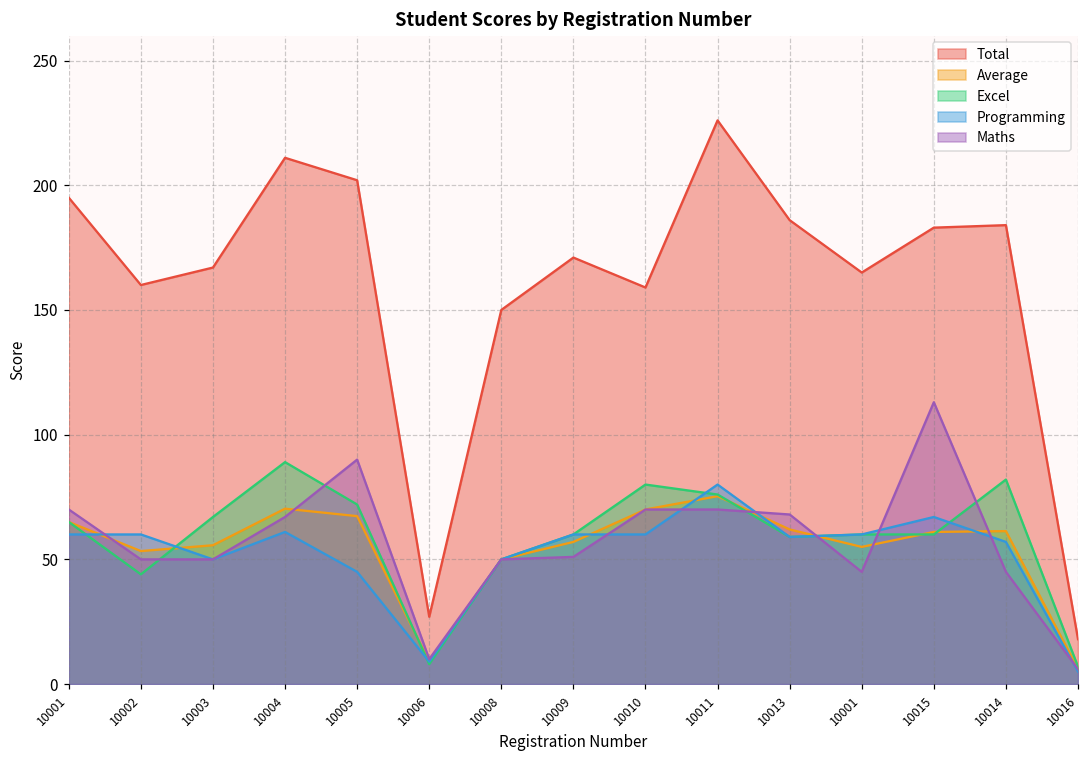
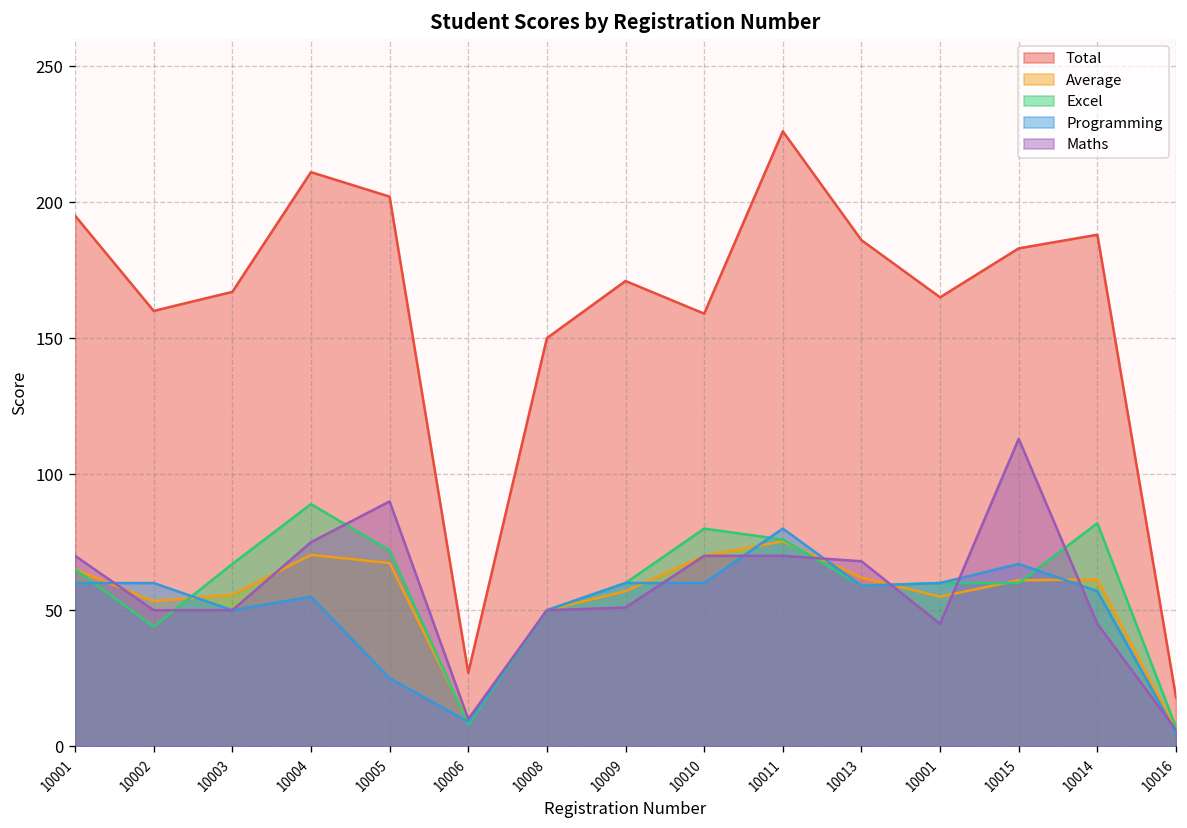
  {
    "Total": {
      "10002": 160,
      "10003": 167,
      "10004": 211,
      "10005": 202,
      "10006": 27,
      "10008": 150,
      "10009": 171,
      "10010": 159,
      "10011": 226,
      "10013": 186,
      "10015": 183,
-     "10014": 184,
+     "10014": 188,
      "10016": 18
    },
    "Average": {
      "10002": 53,
      "10003": 56,
      "10004": 70,
      "10005": 67,
      "10009": 57,
      "10013": 62,
      "10014": 61
    },
    "Excel": {
      "10002": 44,
      "10003": 67,
      "10004": 89,
      "10005": 72,
      "10010": 80,
      "10014": 82
    },
    "Programming": {
      "10002": 60,
-     "10004": 61,
-     "10005": 45,
+     "10004": 55,
+     "10005": 25,
      "10010": 60,
      "10011": 80,
      "10015": 67,
      "10014": 57
    },
    "Maths": {
      "10002": 50,
-     "10004": 67,
+     "10004": 75,
      "10005": 90,
      "10009": 51,
      "10011": 70,
      "10013": 68,
      "10015": 113,
      "10014": 45
    }
  }
